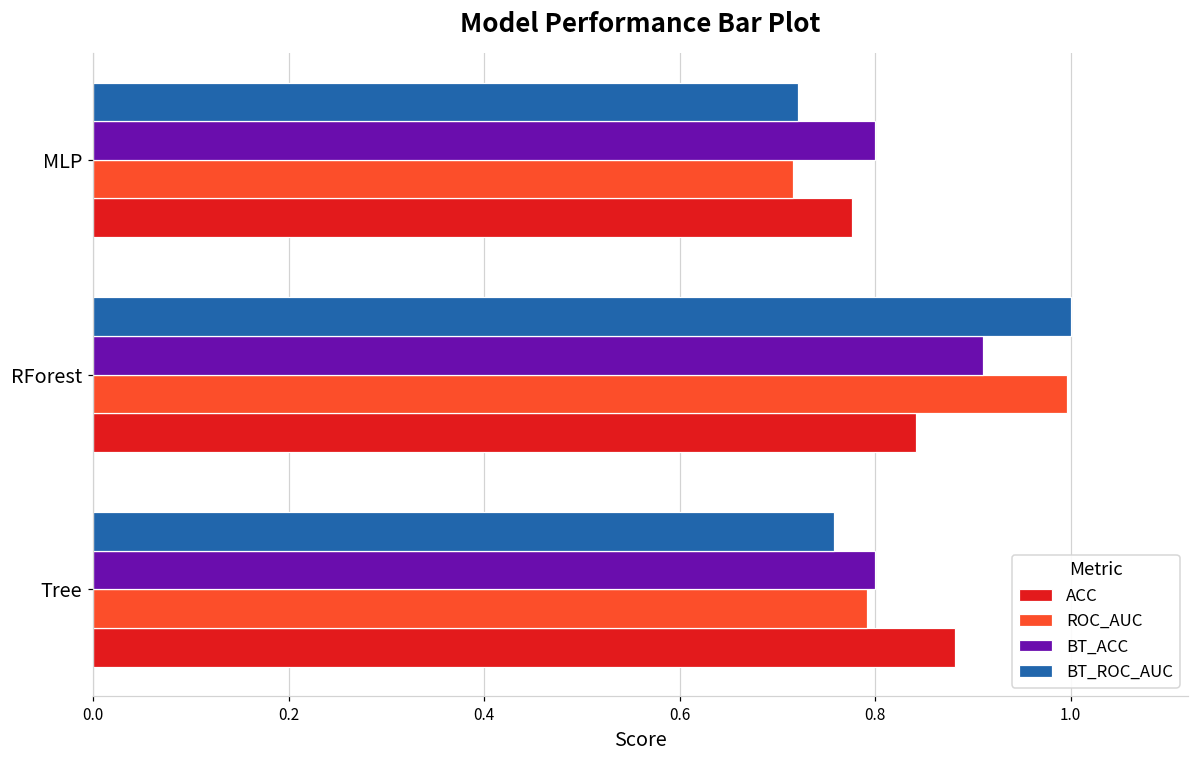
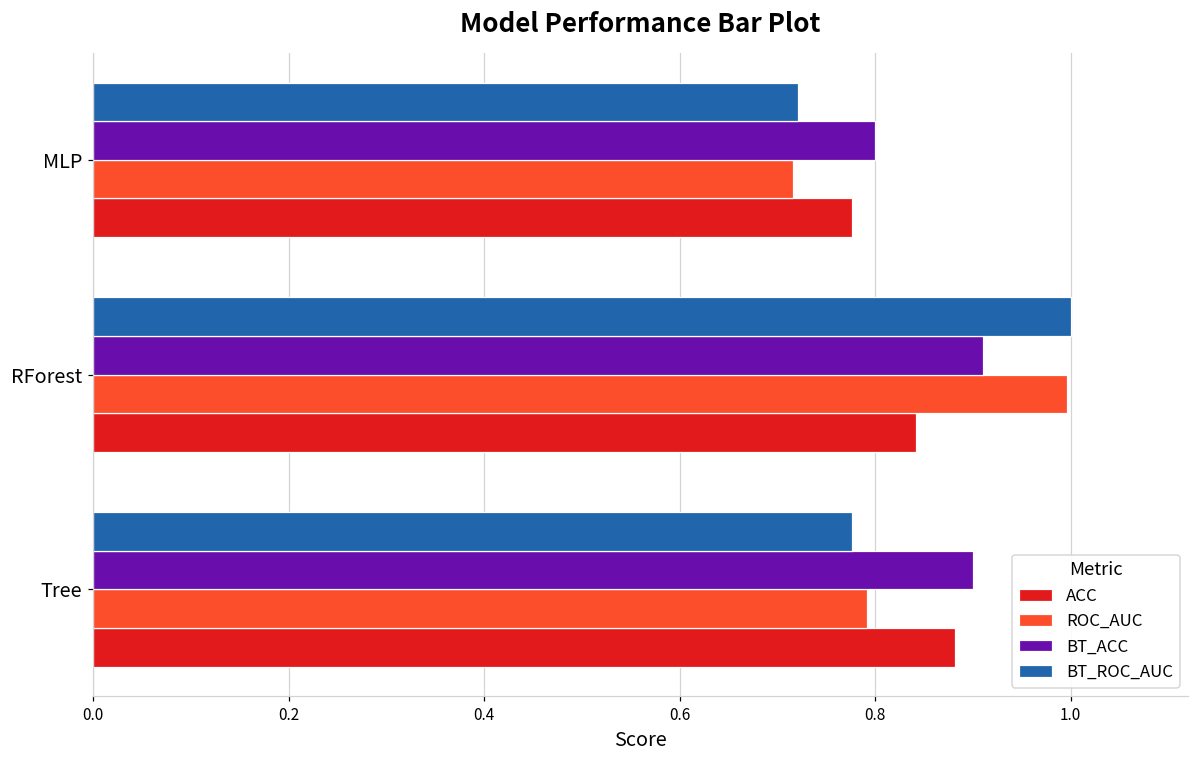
  {
    "BT_ACC": {
      "MLP": 0.8,
      "RForest": 0.91,
-     "Tree": 0.8
+     "Tree": 0.9
    },
    "BT_ROC_AUC": {
      "MLP": 0.72,
      "RForest": 1.00,
-     "Tree": 0.76
+     "Tree": 0.78
    }
  }
